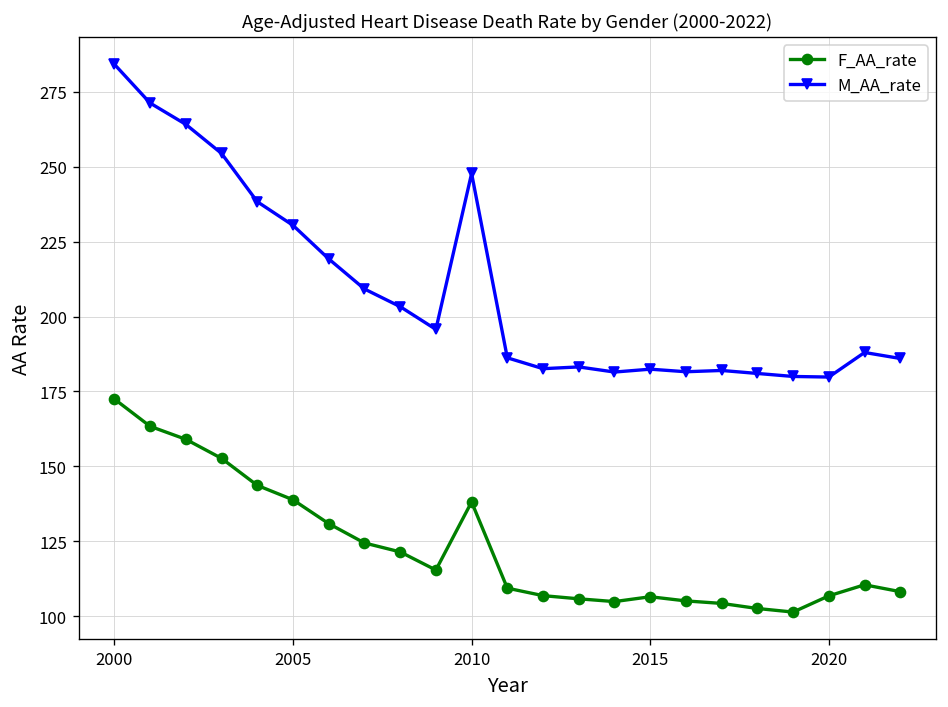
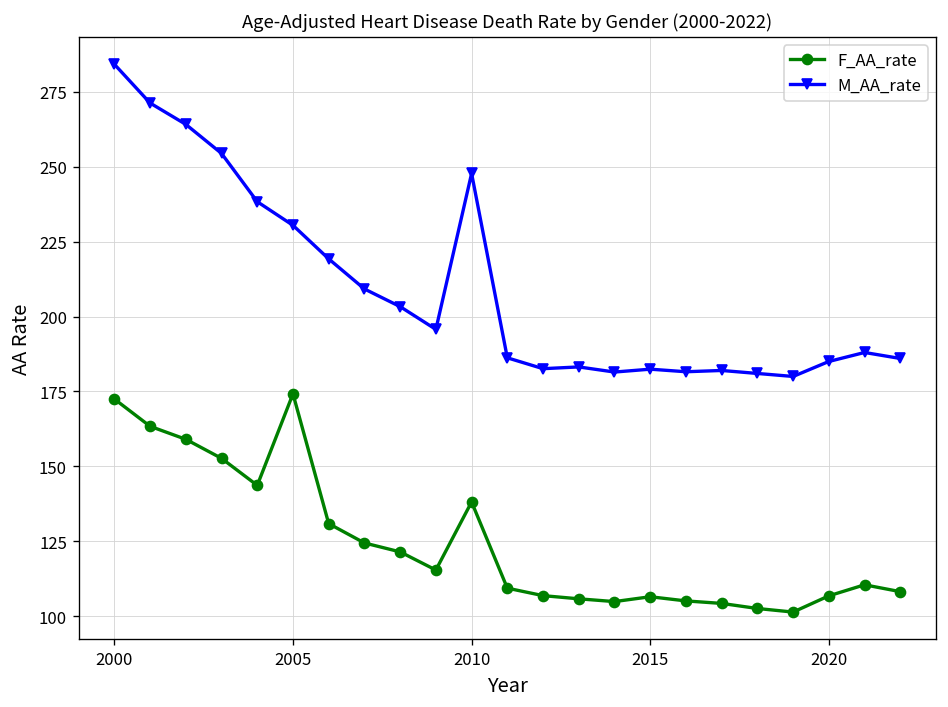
  {
    "F_AA_rate": {
      "2000": 172,
-     "2005": 139,
+     "2005": 174,
      "2010": 138,
      "2015": 107,
      "2020": 107
    },
    "M_AA_rate": {
      "2000": 284,
      "2005": 230,
      "2010": 248,
      "2015": 182,
-     "2020": 180
+     "2020": 185
    }
  }
